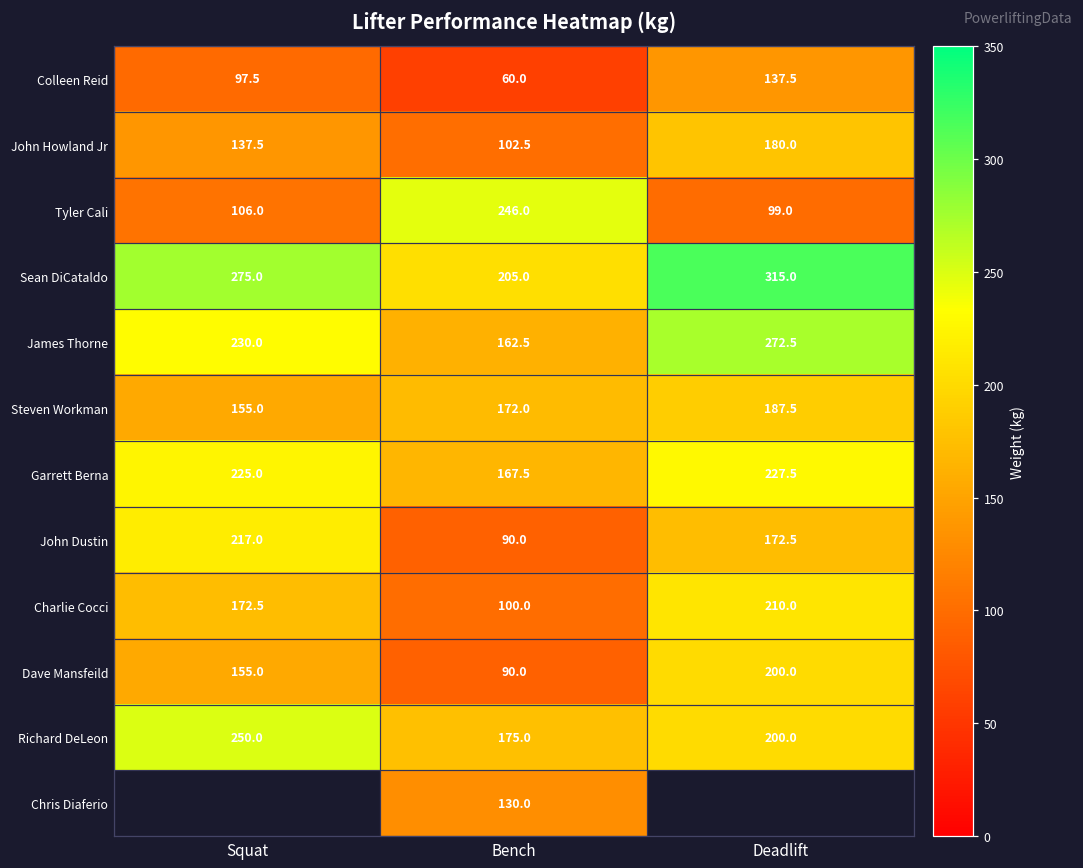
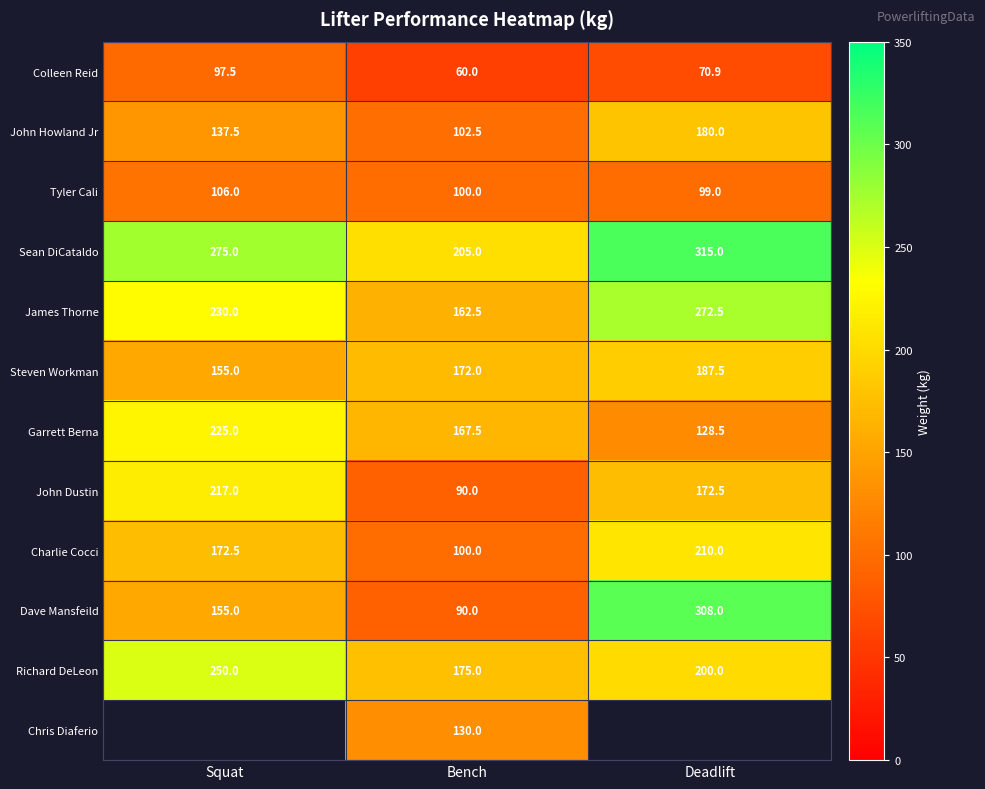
  {
    "Colleen Reid": {
      "Squat": 97.5,
      "Bench": 60.0,
-     "Deadlift": 137.5
+     "Deadlift": 70.9
    },
    "John Howland Jr": {
      "Squat": 137.5,
      "Bench": 102.5,
      "Deadlift": 180.0
    },
    "Tyler Cali": {
      "Squat": 106.0,
-     "Bench": 246.0,
+     "Bench": 100.0,
      "Deadlift": 99.0
    },
    "Sean DiCataldo": {
      "Squat": 275.0,
      "Bench": 205.0,
      "Deadlift": 315.0
    },
    "James Thorne": {
      "Squat": 230.0,
      "Bench": 162.5,
      "Deadlift": 272.5
    },
    "Steven Workman": {
      "Squat": 155.0,
      "Bench": 172.0,
      "Deadlift": 187.5
    },
    "Garrett Berna": {
      "Squat": 225.0,
      "Bench": 167.5,
-     "Deadlift": 227.5
+     "Deadlift": 128.5
    },
    "John Dustin": {
      "Squat": 217.0,
      "Bench": 90.0,
      "Deadlift": 172.5
    },
    "Charlie Cocci": {
      "Squat": 172.5,
      "Bench": 100.0,
      "Deadlift": 210.0
    },
    "Dave Mansfeild": {
      "Squat": 155.0,
      "Bench": 90.0,
-     "Deadlift": 200.0
+     "Deadlift": 308.0
    },
    "Richard DeLeon": {
      "Squat": 250.0,
      "Bench": 175.0,
      "Deadlift": 200.0
    },
    "Chris Diaferio": {
      "Bench": 130.0
    }
  }
